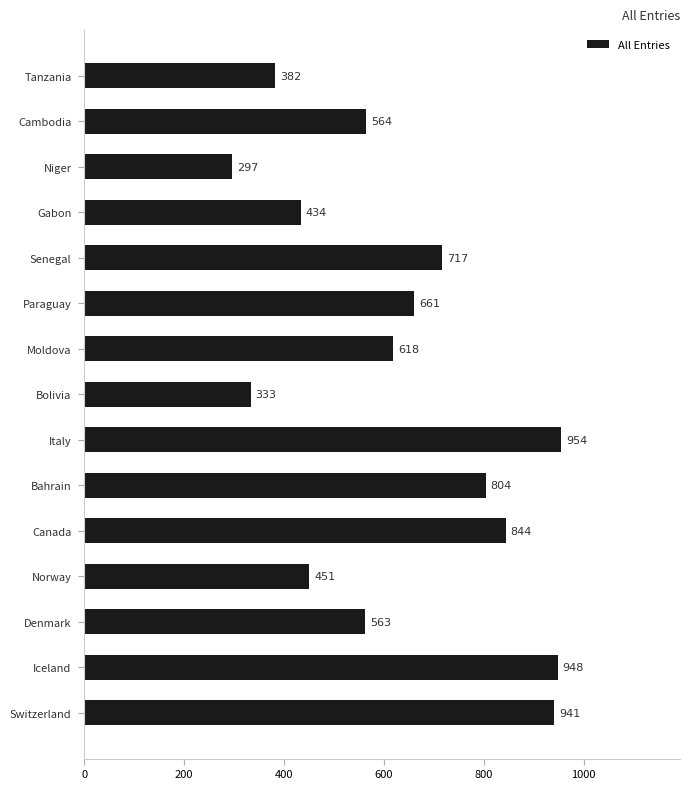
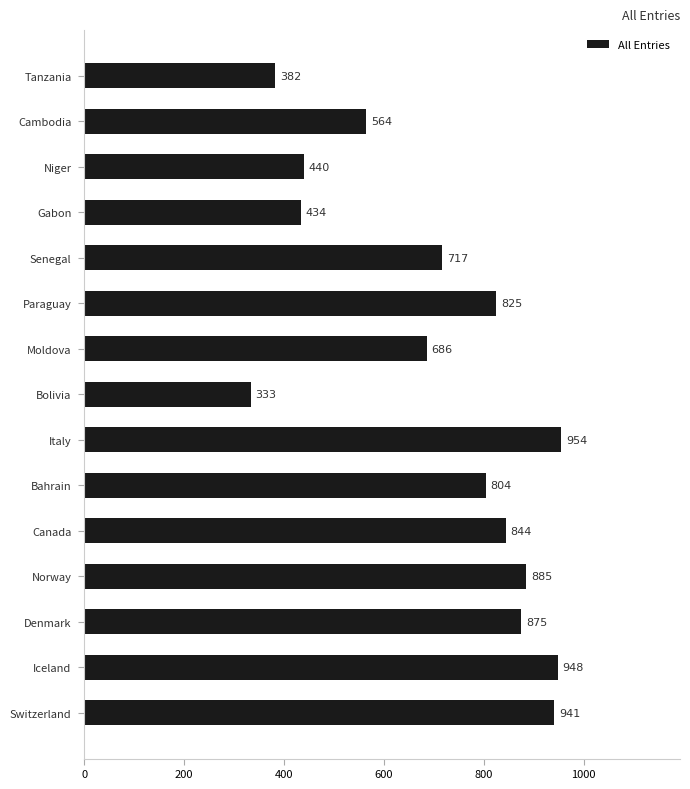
  {
    "Tanzania": 382,
    "Cambodia": 564,
-   "Niger": 297,
+   "Niger": 440,
    "Gabon": 434,
    "Senegal": 717,
-   "Paraguay": 661,
-   "Moldova": 618,
+   "Paraguay": 825,
+   "Moldova": 686,
    "Bolivia": 333,
    "Italy": 954,
    "Bahrain": 804,
    "Canada": 844,
-   "Norway": 451,
-   "Denmark": 563,
+   "Norway": 885,
+   "Denmark": 875,
    "Iceland": 948,
    "Switzerland": 941
  }
